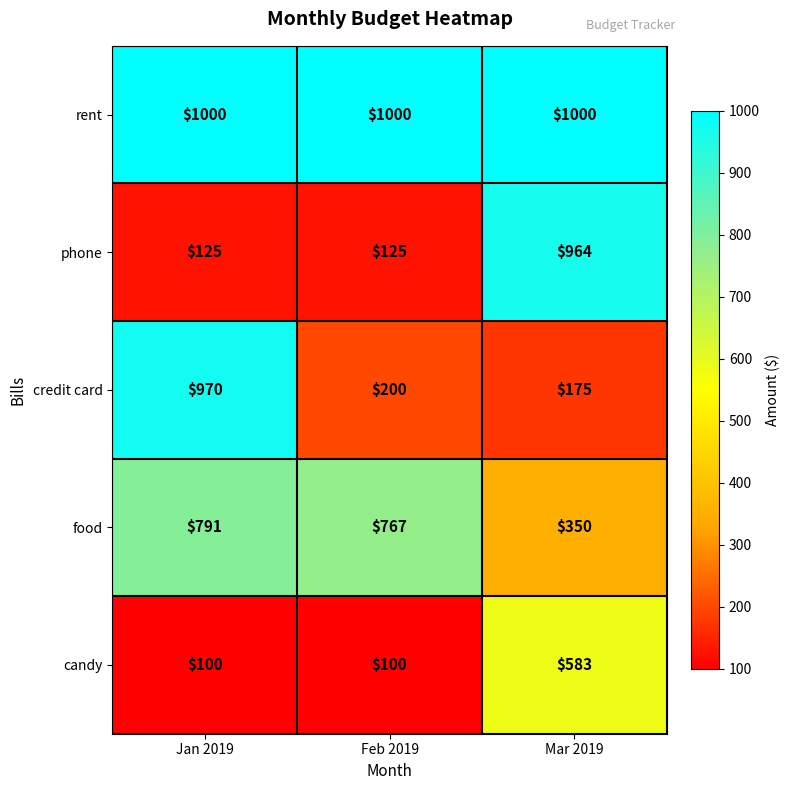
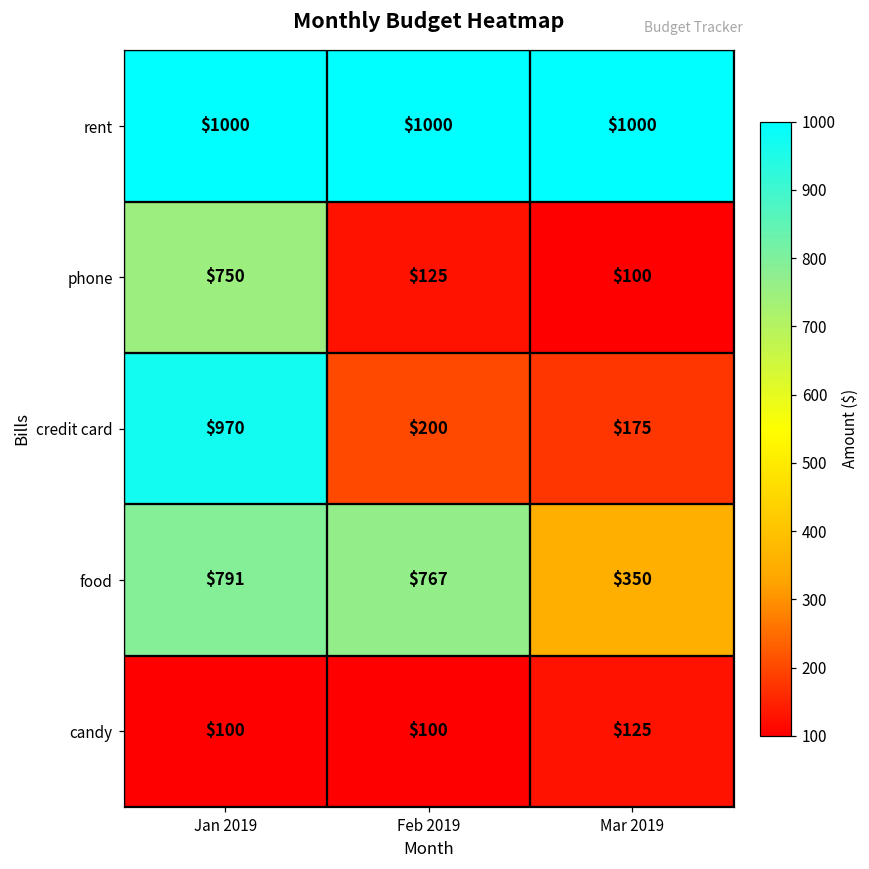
  {
    "rent": {
      "Jan 2019": "$1000",
      "Feb 2019": "$1000",
      "Mar 2019": "$1000"
    },
    "phone": {
-     "Jan 2019": "$125",
+     "Jan 2019": "$750",
      "Feb 2019": "$125",
-     "Mar 2019": "$964"
+     "Mar 2019": "$100"
    },
    "credit card": {
      "Jan 2019": "$970",
      "Feb 2019": "$200",
      "Mar 2019": "$175"
    },
    "food": {
      "Jan 2019": "$791",
      "Feb 2019": "$767",
      "Mar 2019": "$350"
    },
    "candy": {
      "Jan 2019": "$100",
      "Feb 2019": "$100",
-     "Mar 2019": "$583"
+     "Mar 2019": "$125"
    }
  }
